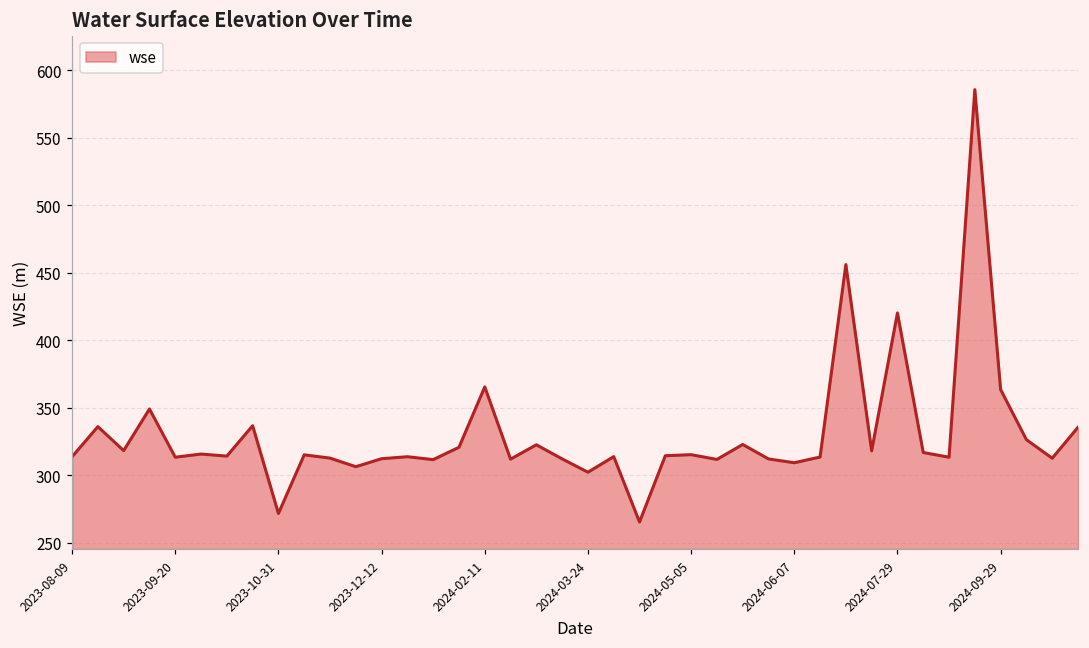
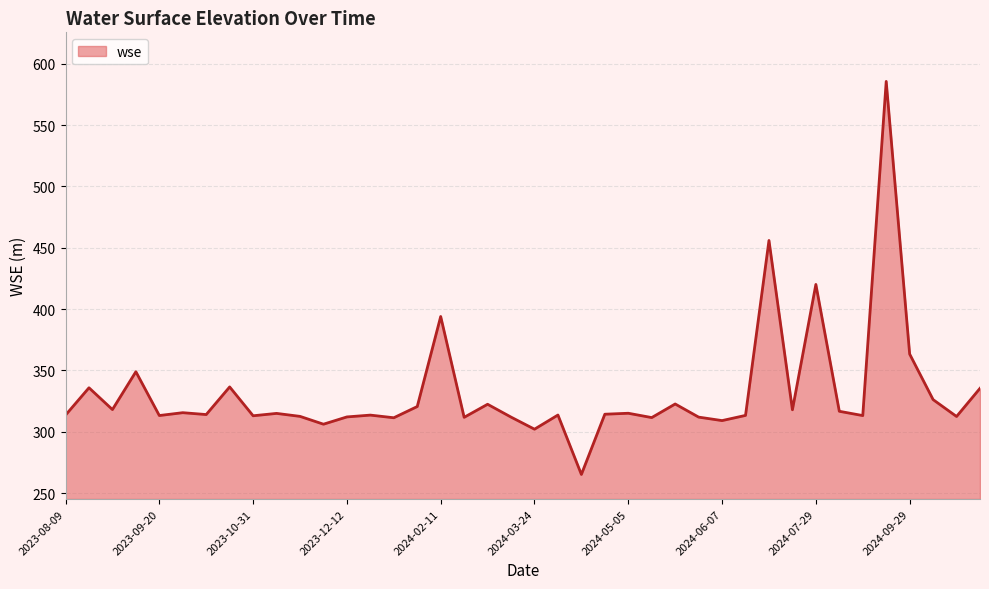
  {
    "2023-08-09": 314,
    "2023-09-20": 313,
-   "2023-10-31": 272,
+   "2023-10-31": 313,
    "2023-12-12": 312,
-   "2024-02-11": 365,
+   "2024-02-11": 394,
    "2024-03-24": 302,
    "2024-05-05": 315,
    "2024-06-07": 309,
    "2024-07-29": 420,
    "2024-09-29": 363
  }
